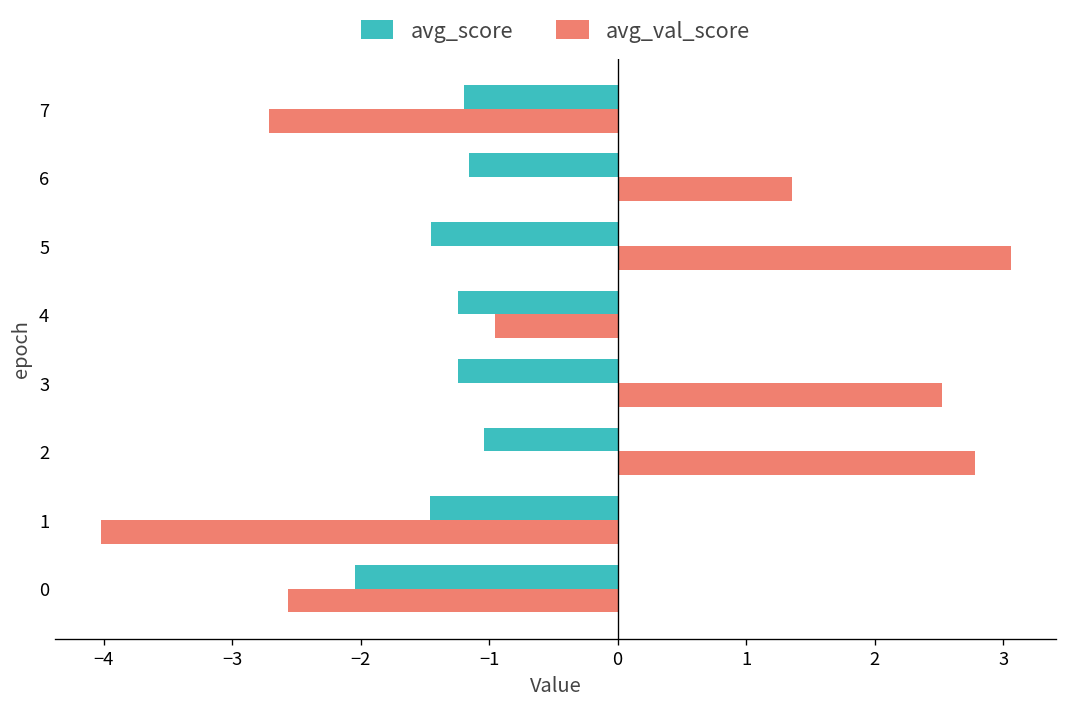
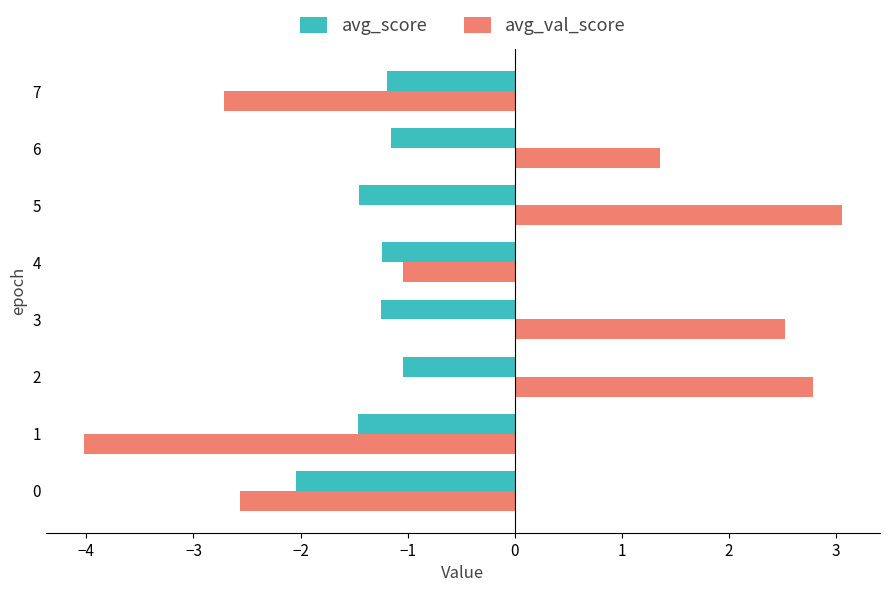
  {
    "avg_score": {
      "7": -1.19,
      "6": -1.16,
      "5": -1.45,
      "4": -1.24,
      "3": -1.25,
      "2": -1.04,
      "1": -1.46,
      "0": -2.04
    },
    "avg_val_score": {
      "7": -2.71,
      "6": 1.36,
      "5": 3.06,
-     "4": -0.96,
+     "4": -1.05,
      "3": 2.52,
      "2": 2.78,
      "1": -4.02,
      "0": -2.57
    }
  }
